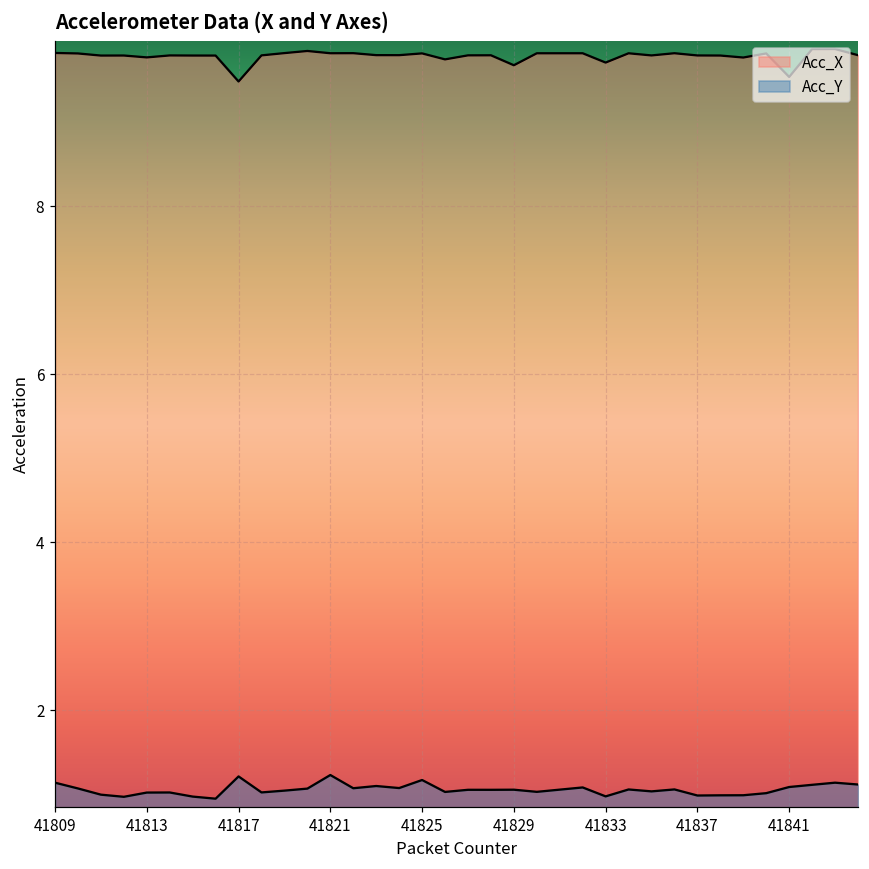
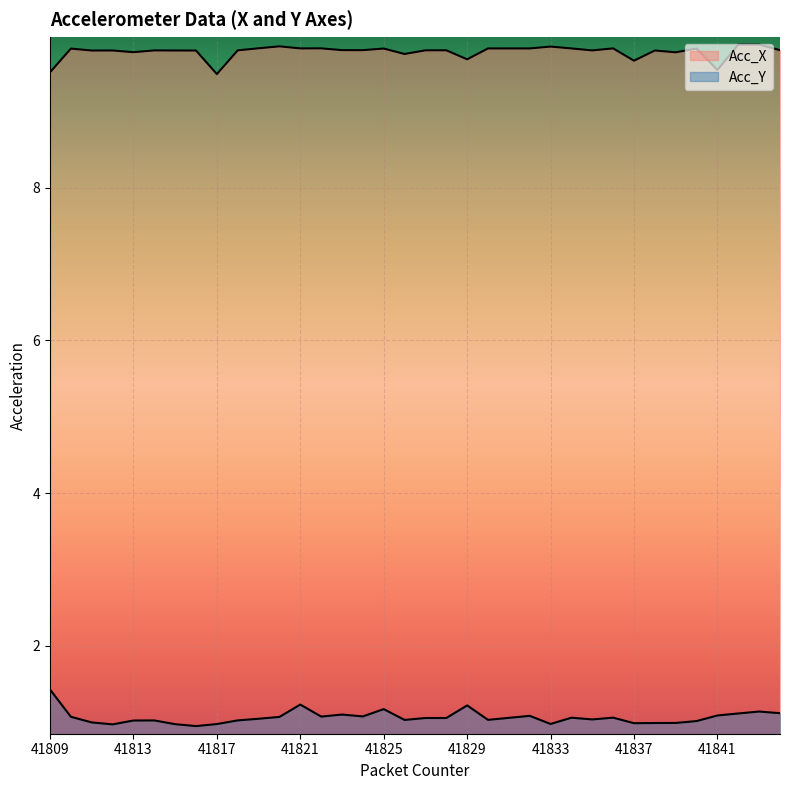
  {
    "Acc_X": {
-     "41809": 9.8,
+     "41809": 9.5,
      "41813": 9.8,
      "41817": 9.5,
      "41821": 9.8,
      "41825": 9.8,
      "41829": 9.7,
-     "41833": 9.7,
-     "41837": 9.8
+     "41833": 9.8,
+     "41837": 9.7
    },
    "Acc_Y": {
-     "41809": 1.1,
+     "41809": 1.4,
      "41813": 1.0,
-     "41817": 1.2,
+     "41817": 1.0,
      "41821": 1.2,
      "41825": 1.2,
-     "41829": 1.1,
+     "41829": 1.2,
      "41833": 1.0,
      "41837": 1.0,
      "41841": 1.1
    }
  }
